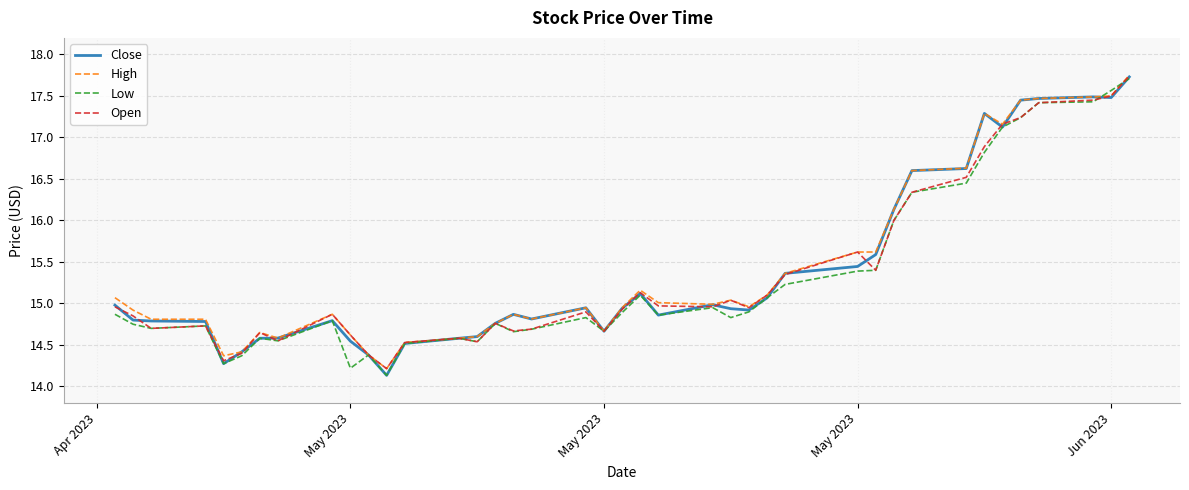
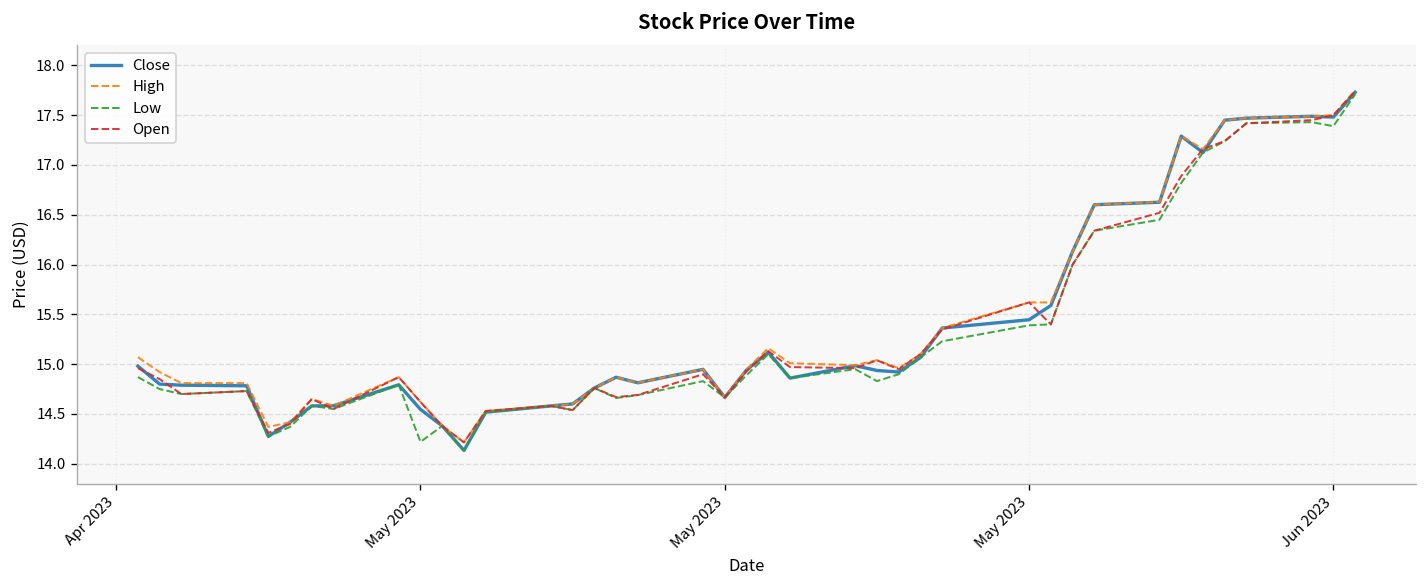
  {
    "Low": {
-     "Jun 2023": 17.6
+     "Jun 2023": 17.4
    }
  }
